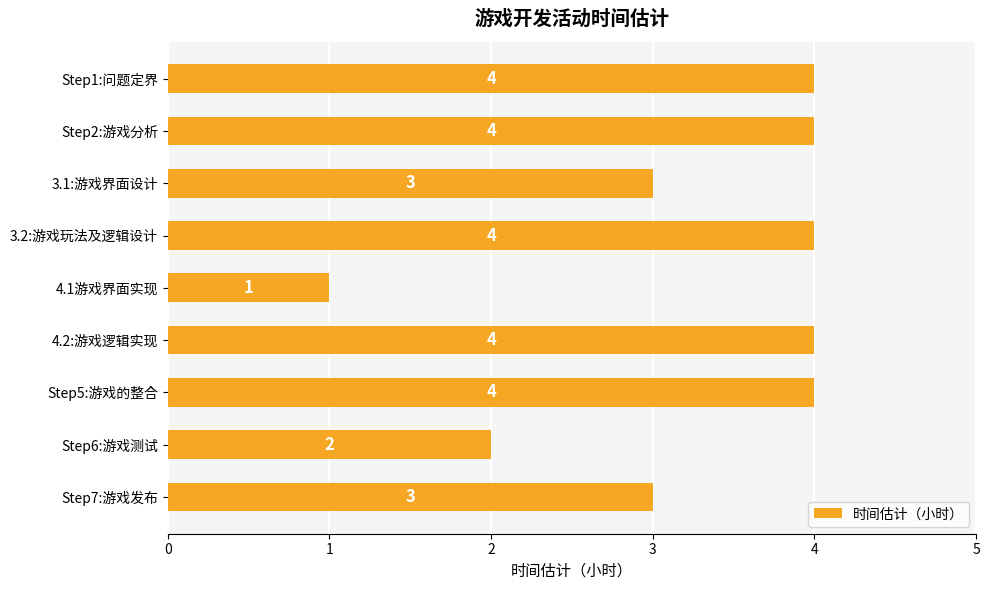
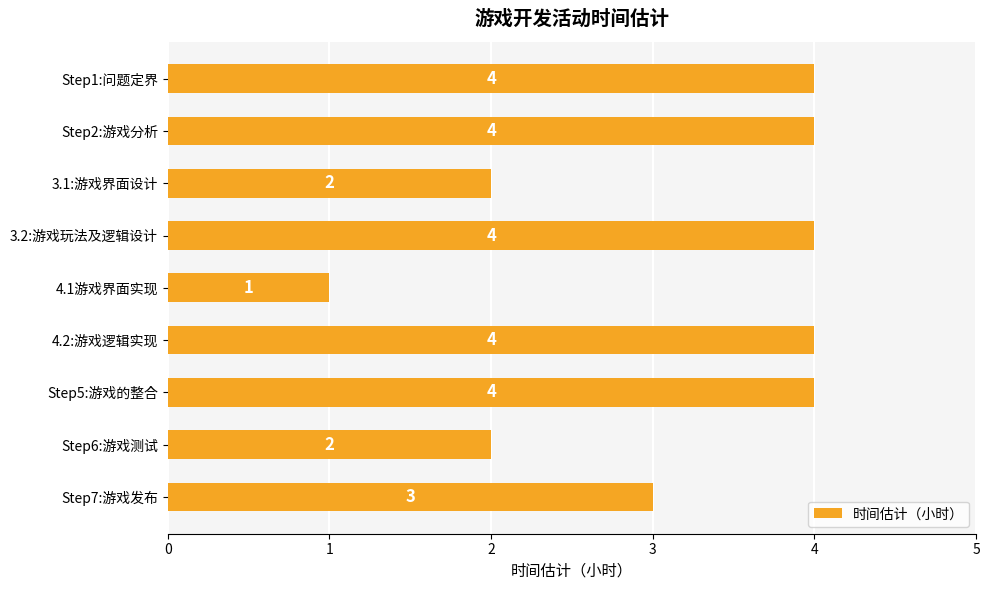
  {
    "Step1:问题定界": 4,
    "Step2:游戏分析": 4,
-   "3.1:游戏界面设计": 3,
+   "3.1:游戏界面设计": 2,
    "3.2:游戏玩法及逻辑设计": 4,
    "4.1游戏界面实现": 1,
    "4.2:游戏逻辑实现": 4,
    "Step5:游戏的整合": 4,
    "Step6:游戏测试": 2,
    "Step7:游戏发布": 3
  }
